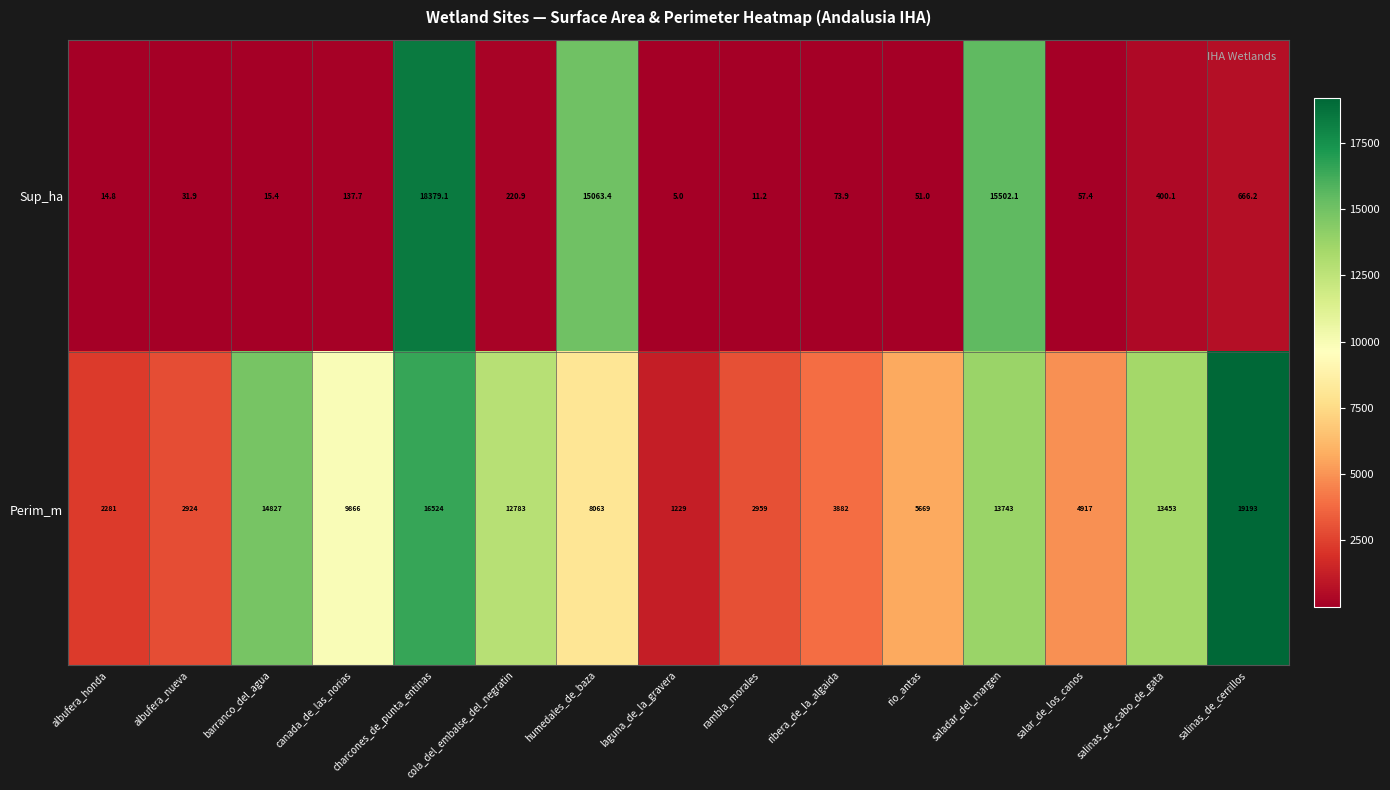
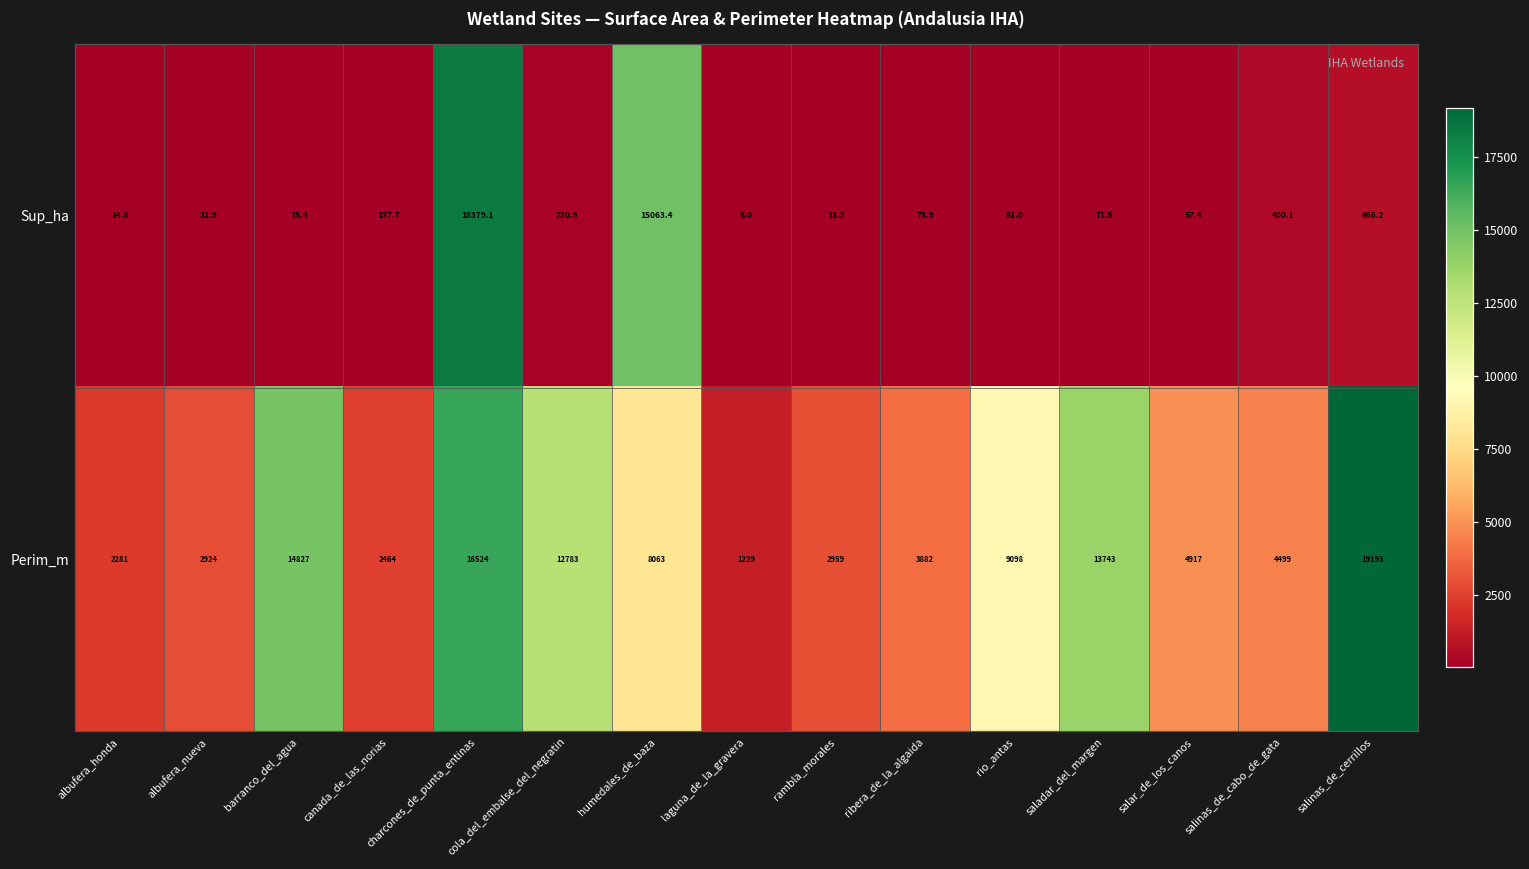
  {
    "Sup_ha": {
      "albufera_honda": 14.8,
      "albufera_nueva": 31.9,
      "barranco_del_agua": 15.4,
      "canada_de_las_norias": 137.7,
      "charcones_de_punta_entinas": 18379.1,
      "cola_del_embalse_del_negratin": 220.9,
      "humedales_de_baza": 15063.4,
      "laguna_de_la_gravera": 5.0,
      "rambla_morales": 11.2,
      "ribera_de_la_algaida": 73.9,
      "rio_antas": 51.0,
-     "saladar_del_margen": 15502.1,
+     "saladar_del_margen": 71.5,
      "salar_de_los_canos": 57.4,
      "salinas_de_cabo_de_gata": 400.1
    },
    "Perim_m": {
      "albufera_honda": 2281,
      "albufera_nueva": 2924,
      "barranco_del_agua": 14827,
-     "canada_de_las_norias": 9866,
+     "canada_de_las_norias": 2464,
      "charcones_de_punta_entinas": 16524,
      "cola_del_embalse_del_negratin": 12783,
      "humedales_de_baza": 8063,
      "laguna_de_la_gravera": 1229,
      "rambla_morales": 2959,
      "ribera_de_la_algaida": 3882,
-     "rio_antas": 5669,
+     "rio_antas": 9098,
      "saladar_del_margen": 13743,
      "salar_de_los_canos": 4917,
-     "salinas_de_cabo_de_gata": 13453,
+     "salinas_de_cabo_de_gata": 4499,
      "salinas_de_cerrillos": 19193
    }
  }
